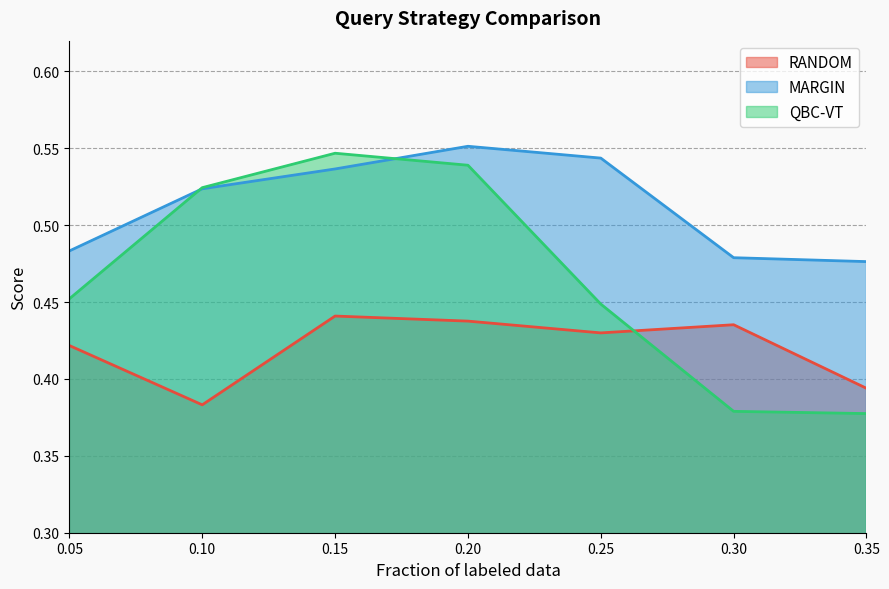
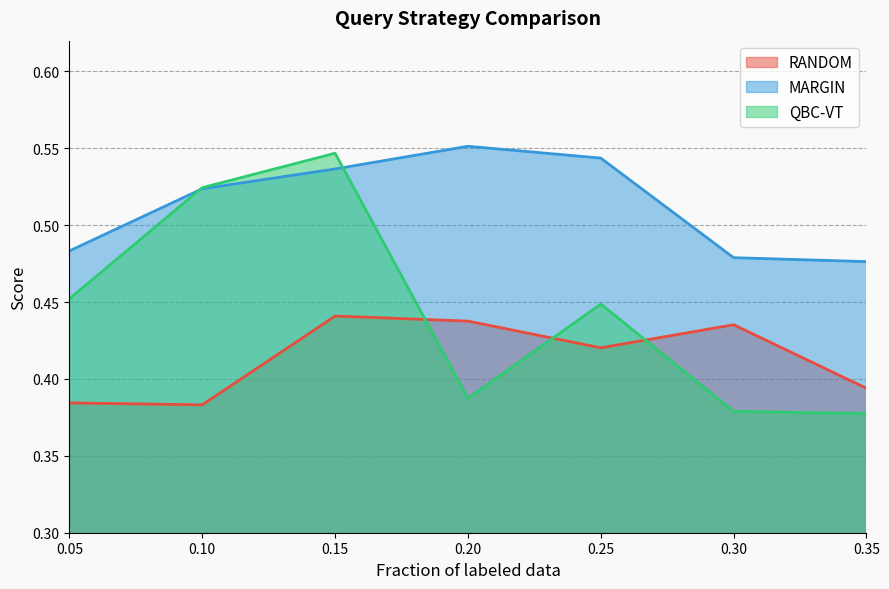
  {
    "RANDOM": {
-     "0.05": 0.422,
+     "0.05": 0.384,
      "0.10": 0.383,
      "0.15": 0.441,
      "0.20": 0.438,
-     "0.25": 0.430,
+     "0.25": 0.420,
      "0.30": 0.435,
      "0.35": 0.394
    },
    "MARGIN": {
      "0.05": 0.483,
      "0.15": 0.537,
      "0.20": 0.551,
      "0.25": 0.544,
      "0.30": 0.479,
      "0.35": 0.476
    },
    "QBC-VT": {
      "0.05": 0.452,
      "0.15": 0.547,
-     "0.20": 0.539,
+     "0.20": 0.387,
      "0.25": 0.449,
      "0.30": 0.379,
      "0.35": 0.377
    }
  }
